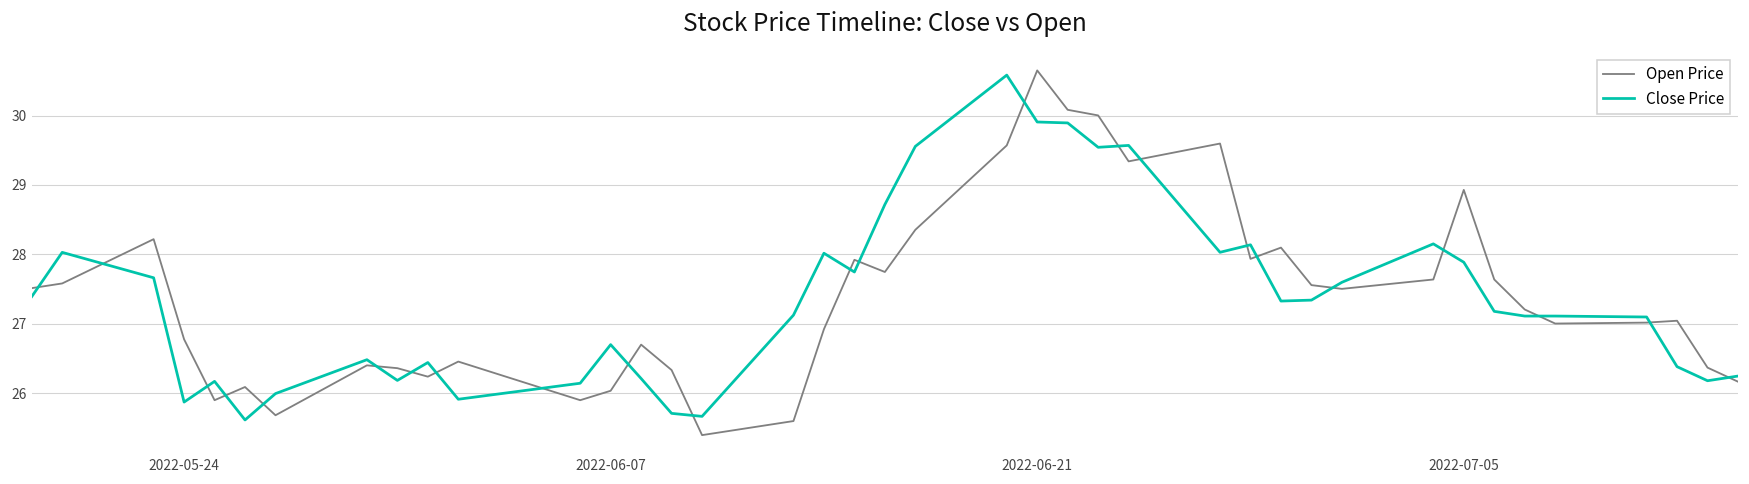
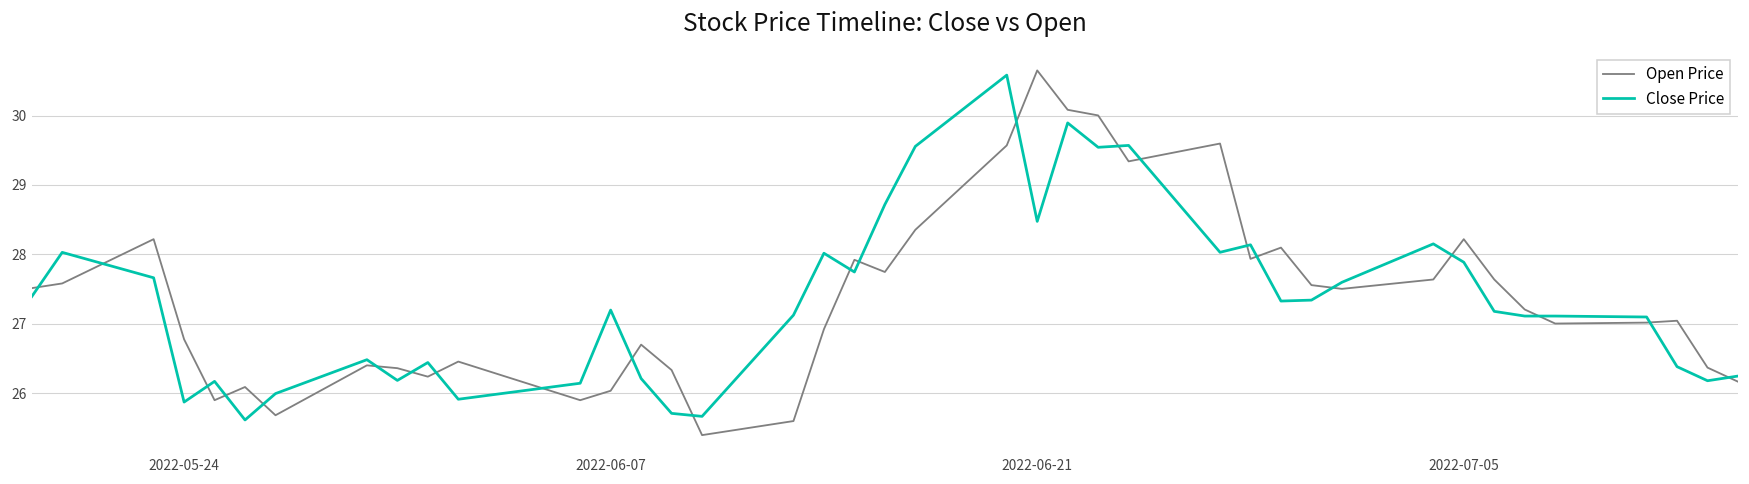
  {
    "Open Price": {
      "2022-05-24": 26.8,
      "2022-06-07": 26.0,
      "2022-06-21": 30.6,
-     "2022-07-05": 28.9
+     "2022-07-05": 28.2
    },
    "Close Price": {
      "2022-05-24": 25.9,
-     "2022-06-07": 26.7,
-     "2022-06-21": 29.9,
+     "2022-06-07": 27.2,
+     "2022-06-21": 28.5,
      "2022-07-05": 27.9
    }
  }
